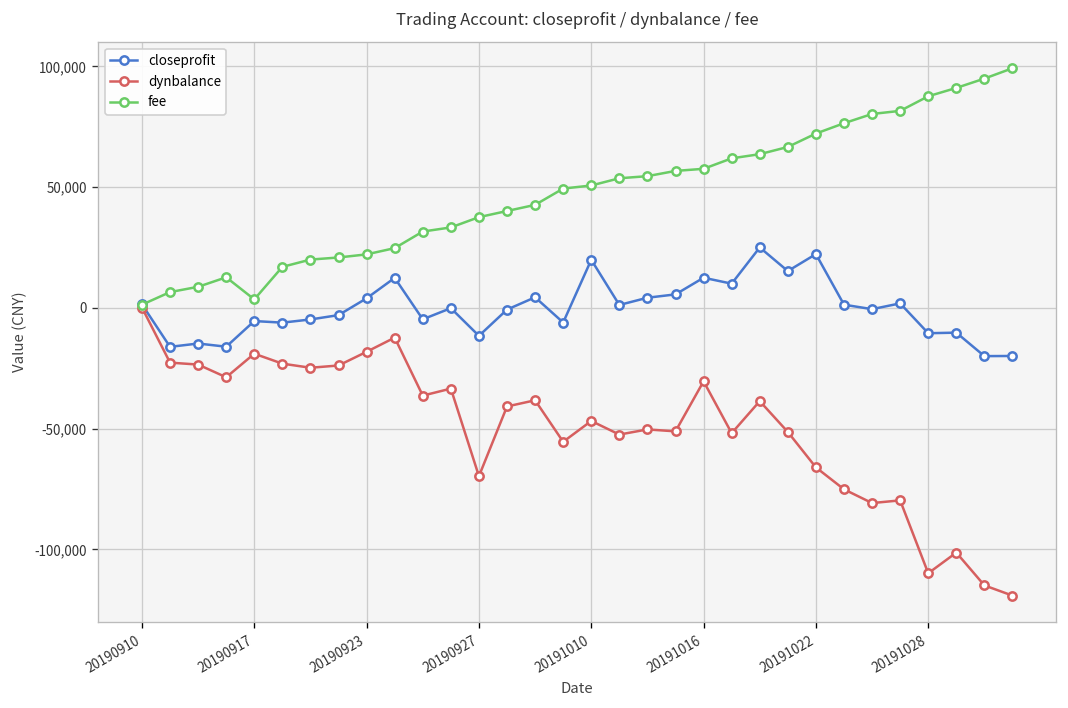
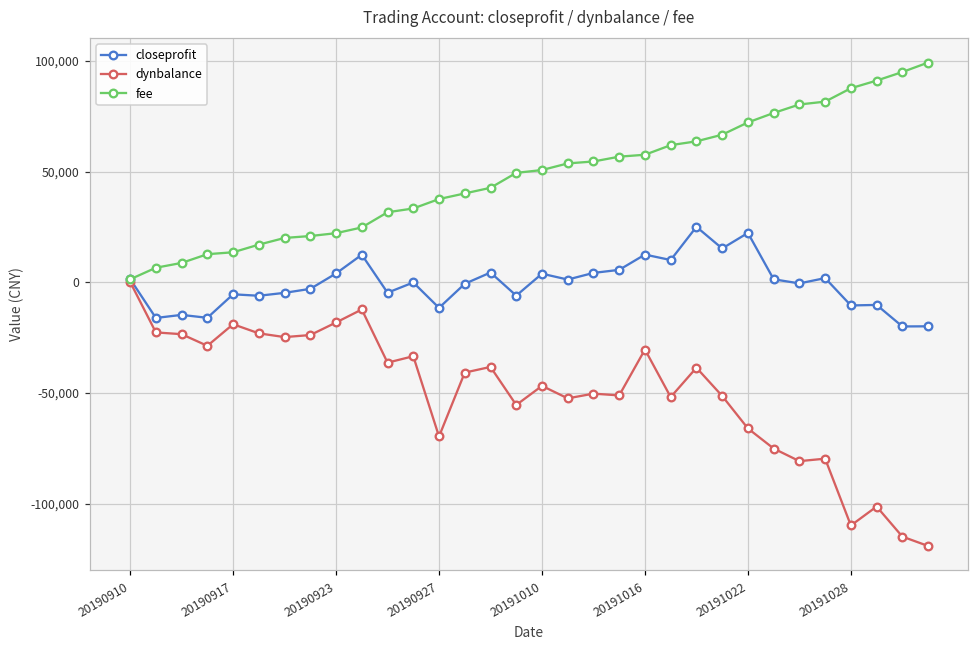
  {
    "closeprofit": {
      "20190917": "-5,000",
      "20190923": "4,000",
      "20190927": "-12,000",
-     "20191010": "20,000",
+     "20191010": "4,000",
      "20191016": "12,000",
      "20191022": "22,000",
      "20191028": "-11,000"
    },
    "dynbalance": {
      "20190917": "-19,000",
      "20190923": "-18,000",
      "20190927": "-70,000",
      "20191010": "-47,000",
      "20191016": "-30,000",
      "20191022": "-66,000",
      "20191028": "-110,000"
    },
    "fee": {
-     "20190917": "4,000",
+     "20190917": "14,000",
      "20190923": "22,000",
      "20190927": "38,000",
      "20191010": "51,000",
      "20191016": "58,000",
      "20191022": "72,000",
      "20191028": "88,000"
    }
  }
